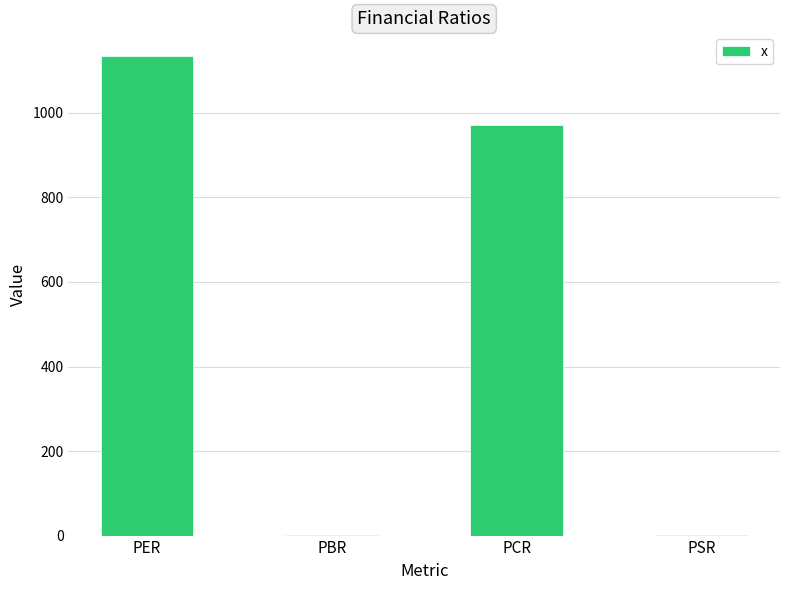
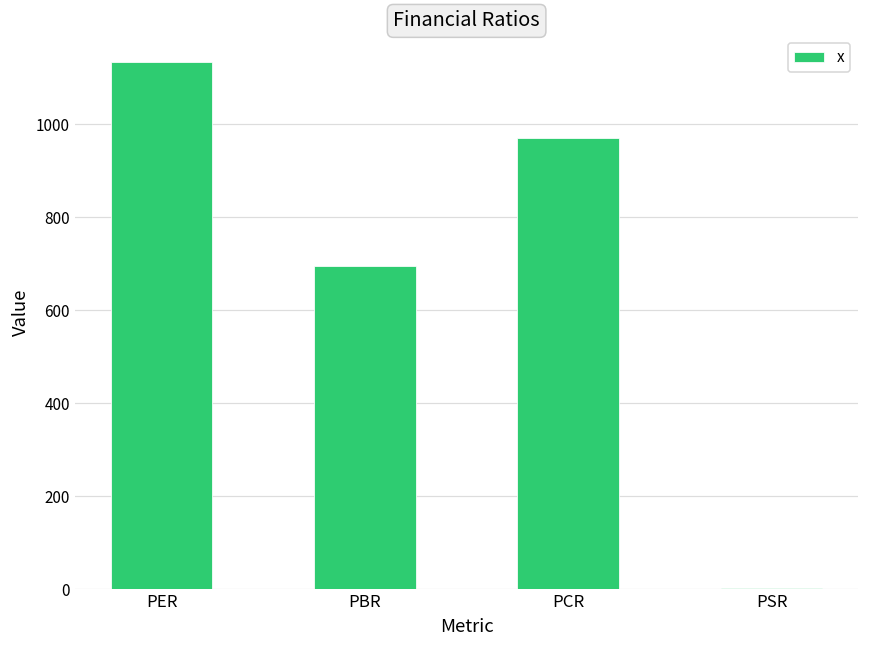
  {
    "PER": 1130,
-   "PBR": 0,
+   "PBR": 700,
    "PCR": 970
  }
